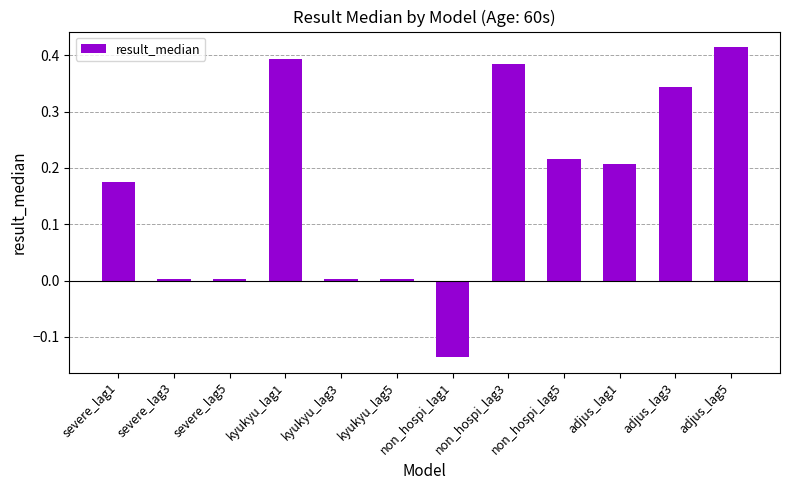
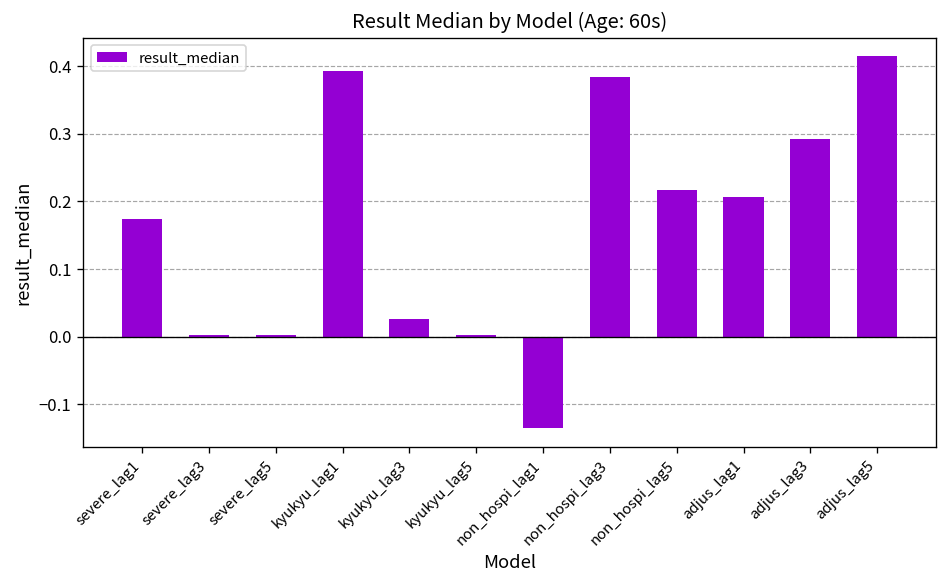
  {
    "severe_lag1": 0.17,
    "kyukyu_lag1": 0.39,
-   "kyukyu_lag3": 0.00,
+   "kyukyu_lag3": 0.03,
    "non_hospi_lag1": -0.14,
    "non_hospi_lag3": 0.38,
    "non_hospi_lag5": 0.22,
    "adjus_lag1": 0.21,
-   "adjus_lag3": 0.34,
+   "adjus_lag3": 0.29,
    "adjus_lag5": 0.41
  }
